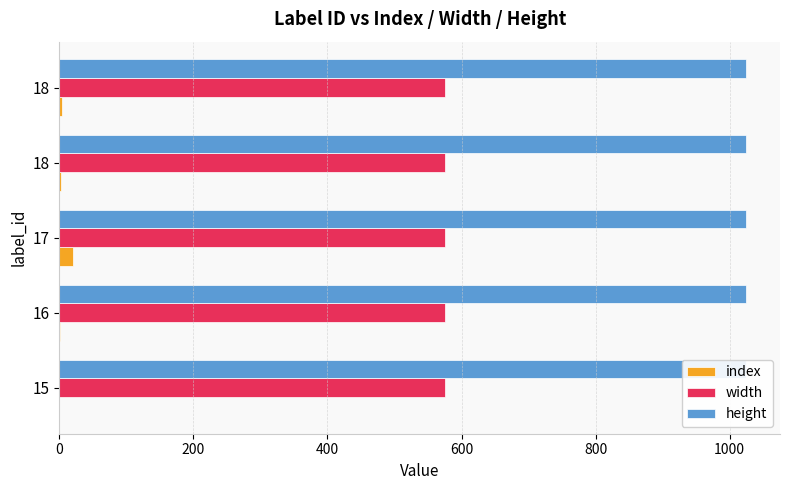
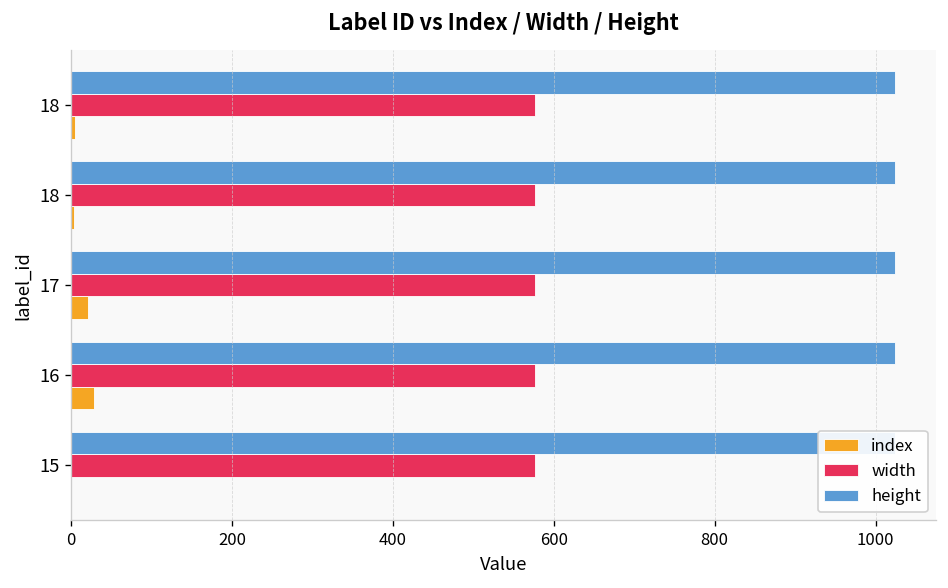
  {
    "index": {
      "17": 20,
-     "16": 0,
+     "16": 30,
      "15": 0
    },
    "width": {
      "17": 580,
      "16": 580,
      "15": 580
    },
    "height": {
      "17": 1020,
      "16": 1020
    }
  }
